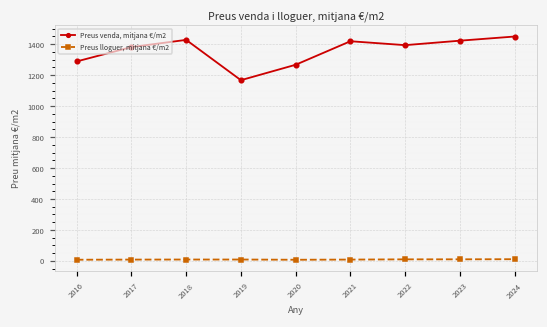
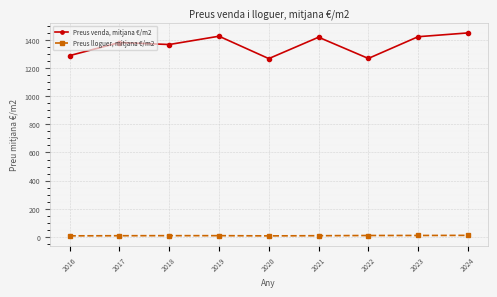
  {
    "Preus venda, mitjana €/m2": {
      "2016": 1290,
-     "2018": 1430,
-     "2019": 1170,
+     "2018": 1370,
+     "2019": 1430,
      "2020": 1270,
      "2021": 1420,
-     "2022": 1390,
+     "2022": 1270,
      "2023": 1420,
      "2024": 1450
    },
    "Preus lloguer, mitjana €/m2": {
      "2016": 10,
      "2017": 10,
      "2018": 10,
      "2019": 10,
      "2020": 10,
      "2021": 10,
      "2022": 10,
      "2023": 10,
      "2024": 10
    }
  }
